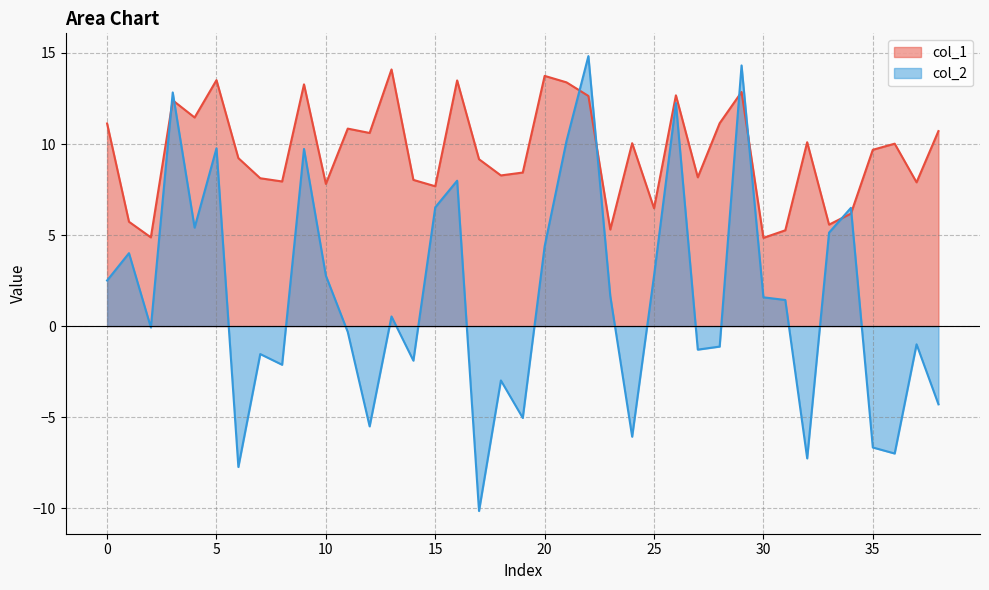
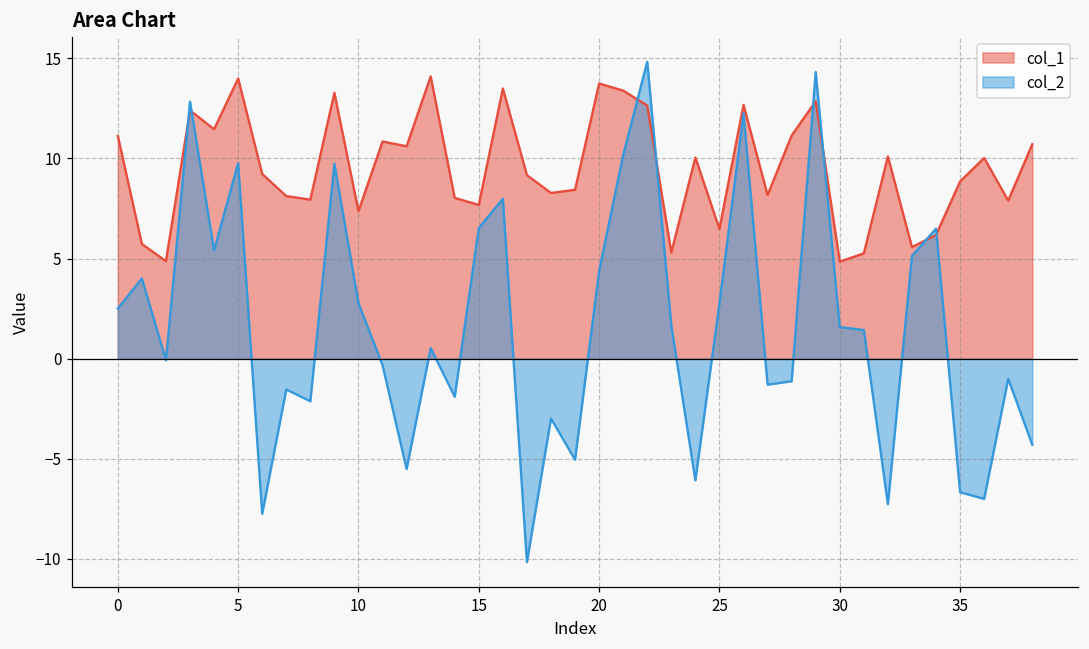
  {
    "col_1": {
      "0": 11.1,
-     "5": 13.5,
-     "10": 7.8,
+     "5": 14.0,
+     "10": 7.4,
      "15": 7.7,
      "20": 13.7,
      "25": 6.5,
      "30": 4.8,
-     "35": 9.7
+     "35": 8.9
    }
  }
